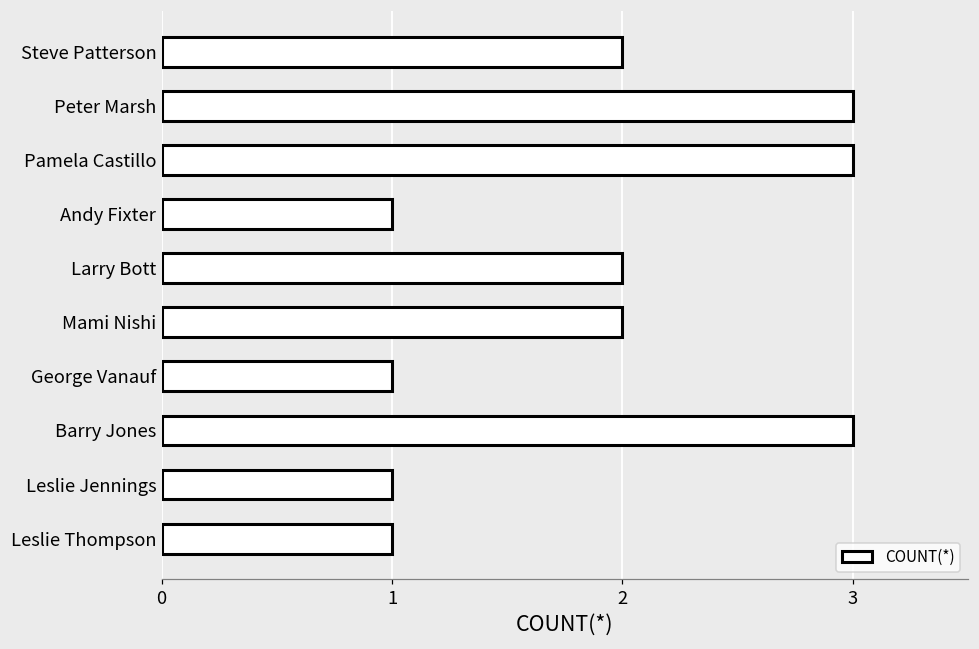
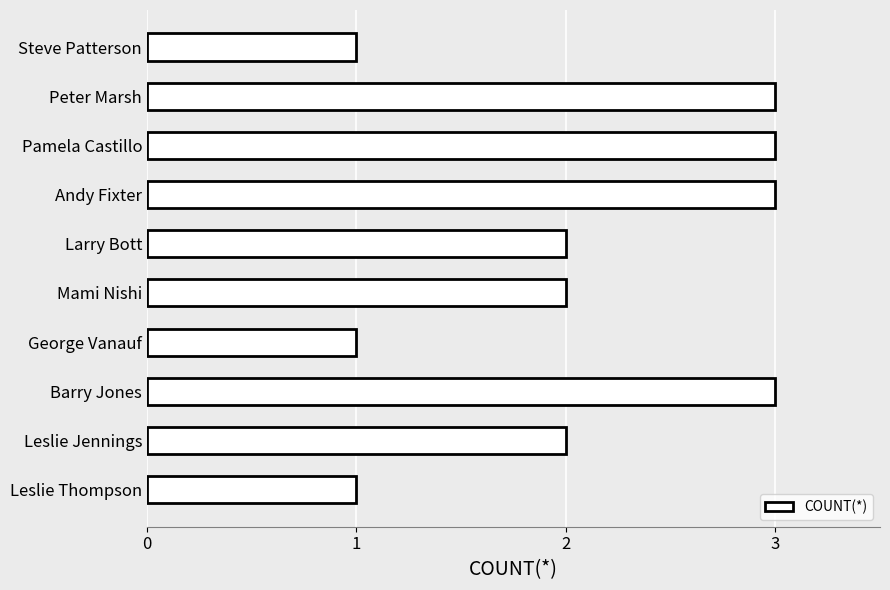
  {
-   "Steve Patterson": 2,
+   "Steve Patterson": 1,
    "Peter Marsh": 3,
    "Pamela Castillo": 3,
-   "Andy Fixter": 1,
+   "Andy Fixter": 3,
    "Larry Bott": 2,
    "Mami Nishi": 2,
    "George Vanauf": 1,
    "Barry Jones": 3,
-   "Leslie Jennings": 1,
+   "Leslie Jennings": 2,
    "Leslie Thompson": 1
  }
